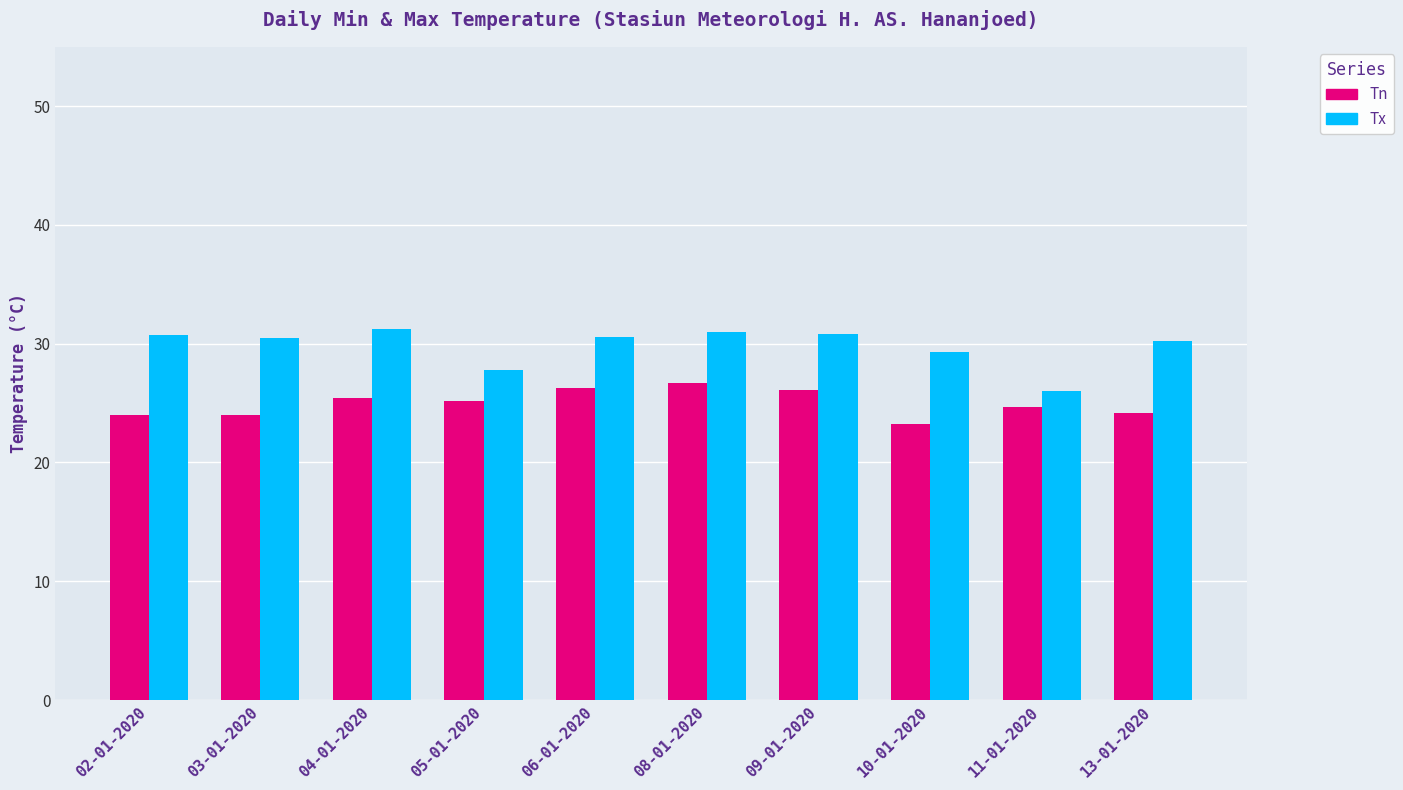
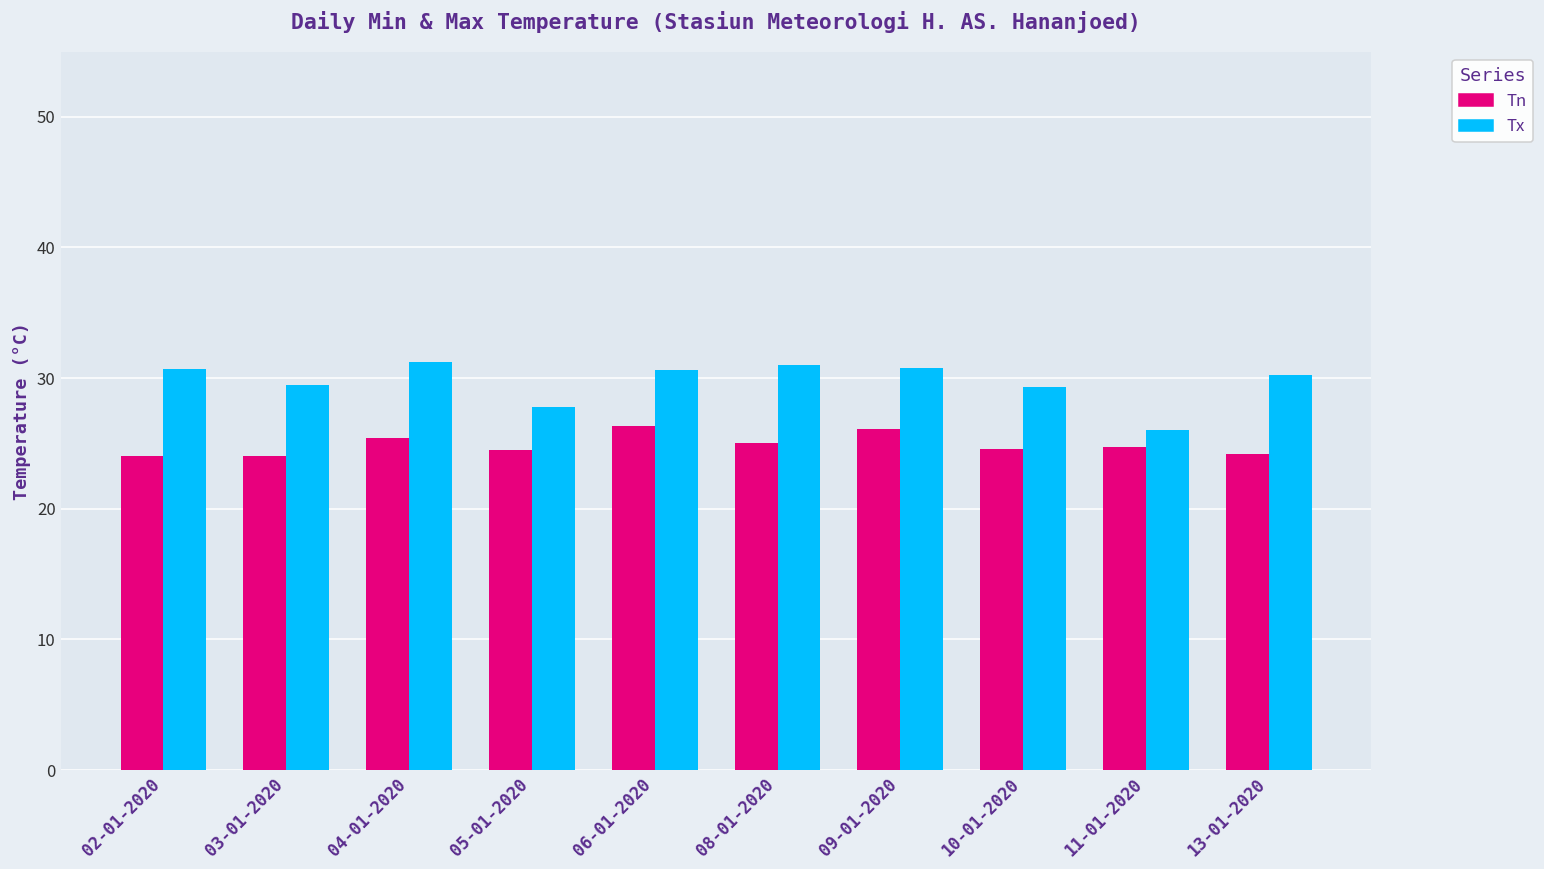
  {
    "Tn": {
      "02-01-2020": 24.0,
      "03-01-2020": 24.0,
      "04-01-2020": 25.4,
-     "05-01-2020": 25.2,
+     "05-01-2020": 24.5,
      "06-01-2020": 26.3,
-     "08-01-2020": 26.7,
+     "08-01-2020": 25.0,
      "09-01-2020": 26.1,
-     "10-01-2020": 23.2,
+     "10-01-2020": 24.6,
      "11-01-2020": 24.7,
      "13-01-2020": 24.2
    },
    "Tx": {
      "02-01-2020": 30.7,
-     "03-01-2020": 30.5,
+     "03-01-2020": 29.5,
      "04-01-2020": 31.2,
      "05-01-2020": 27.8,
      "06-01-2020": 30.6,
      "08-01-2020": 31.0,
      "09-01-2020": 30.8,
      "10-01-2020": 29.3,
      "11-01-2020": 26.0,
      "13-01-2020": 30.2
    }
  }
